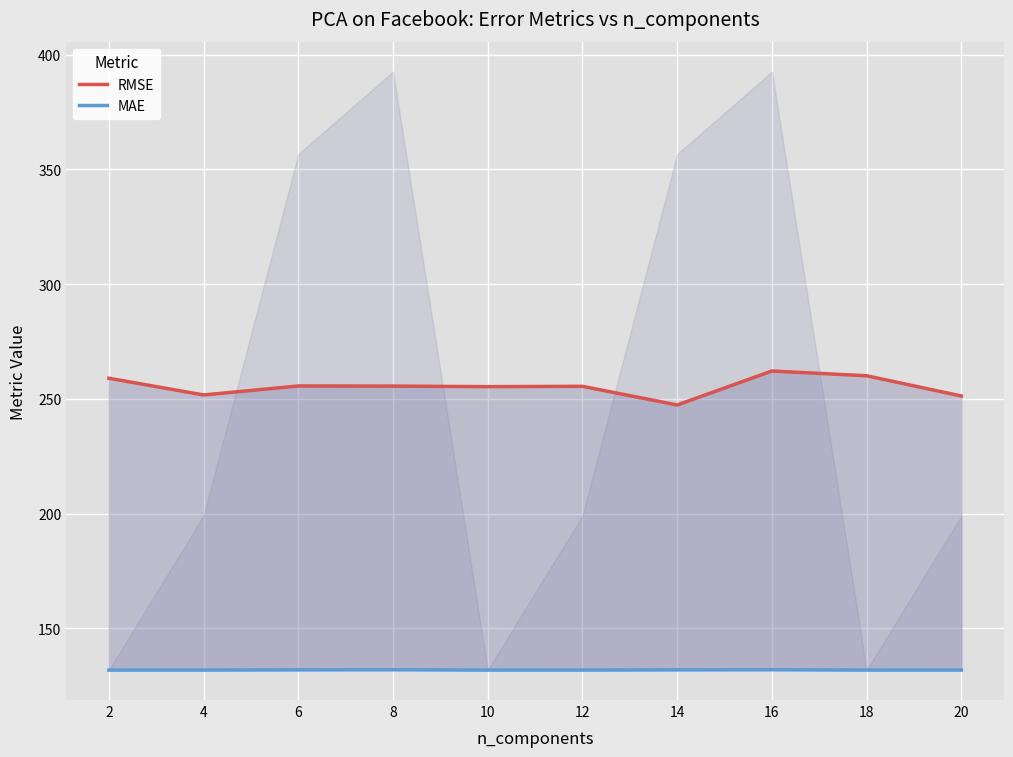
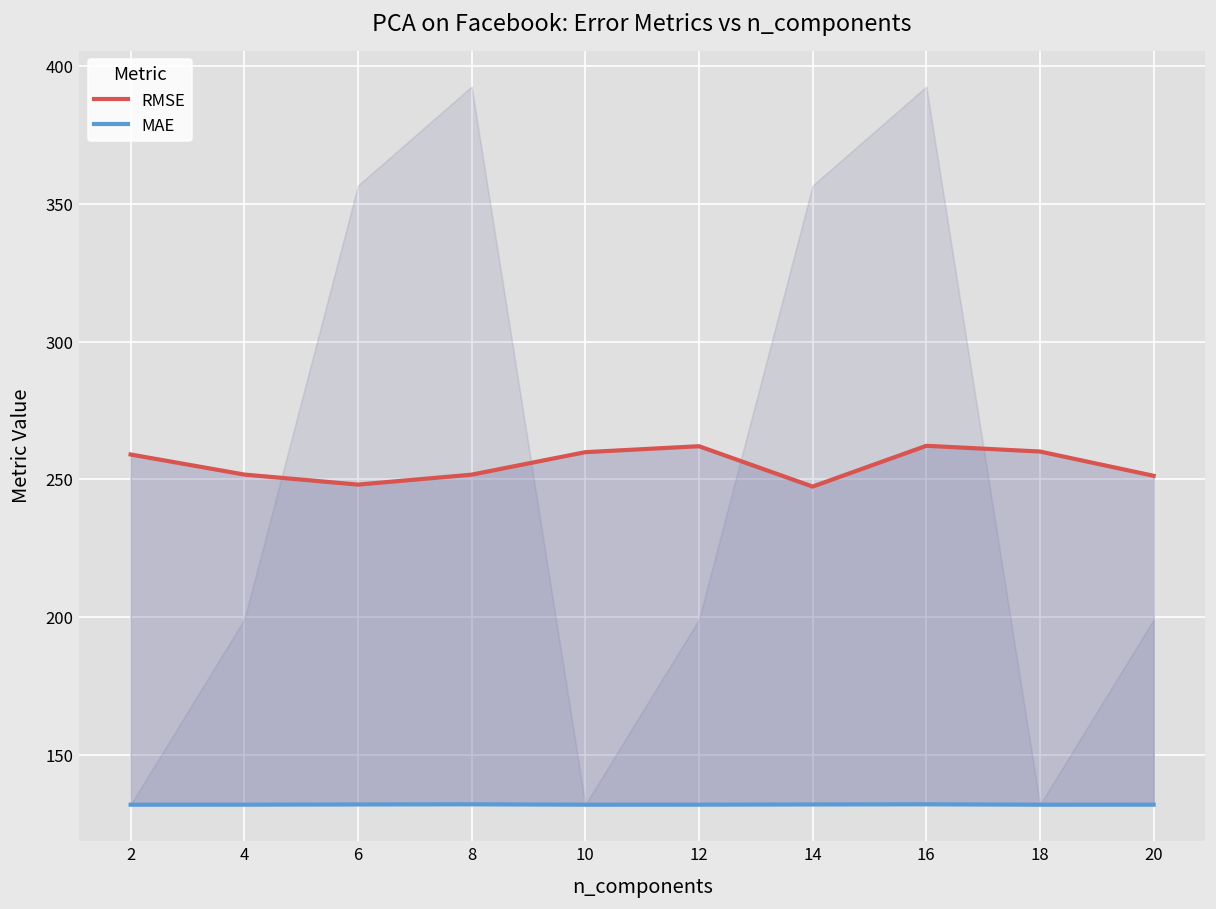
  {
    "RMSE": {
      "2": 259,
      "4": 252,
-     "6": 256,
-     "8": 256,
-     "10": 255,
-     "12": 255,
+     "6": 248,
+     "8": 252,
+     "10": 260,
+     "12": 262,
      "14": 247,
      "16": 262,
      "18": 260,
      "20": 251
    },
    "MAE": {
      "4": 132,
      "6": 132,
      "8": 132,
      "12": 132,
      "14": 132,
      "16": 132,
      "20": 132
    }
  }
